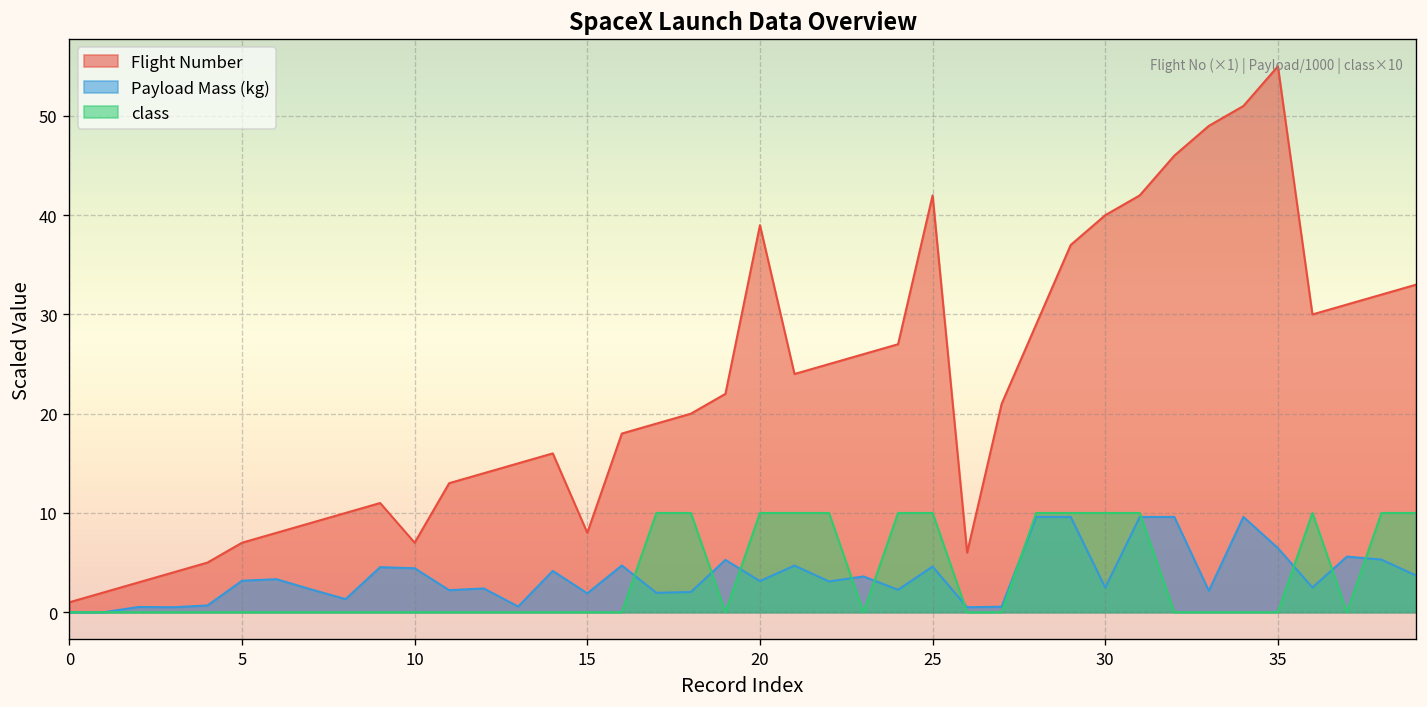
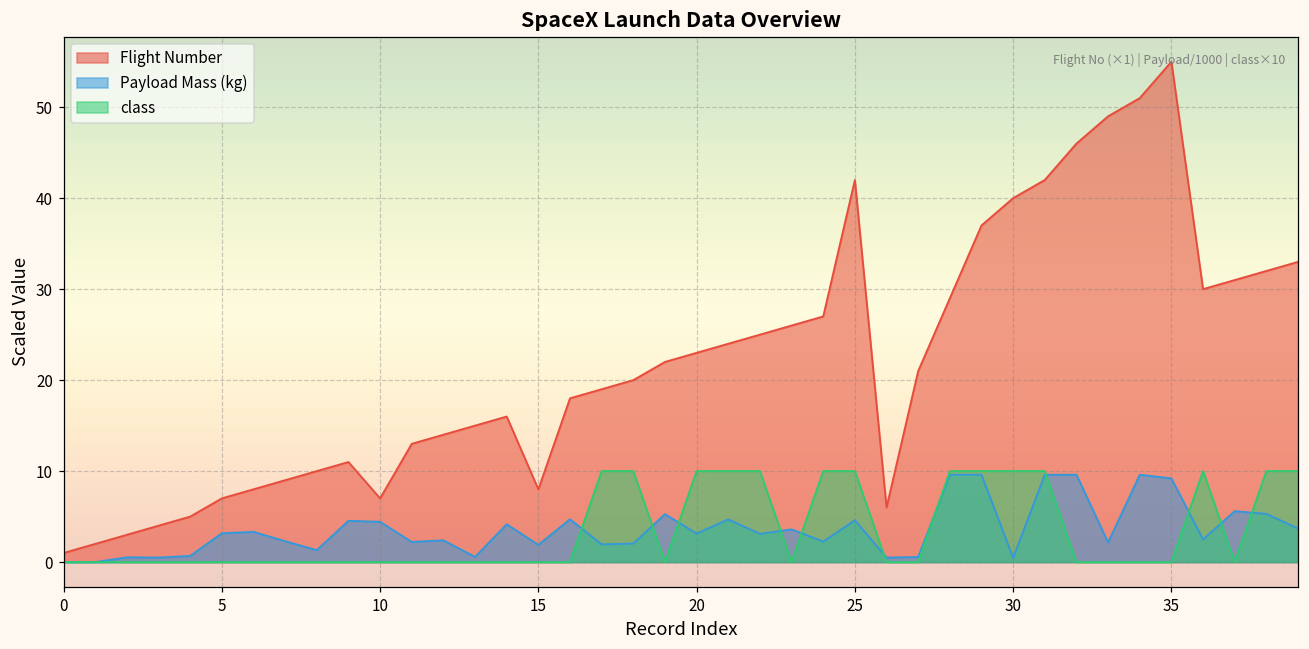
  {
    "Flight Number": {
      "0": 1,
      "5": 7,
      "10": 7,
      "15": 8,
-     "20": 39,
+     "20": 23,
      "25": 42,
      "30": 40
    },
    "Payload Mass (kg)": {
      "5": 3,
      "10": 4,
      "15": 2,
      "20": 3,
      "25": 5,
-     "30": 2,
-     "35": 6
+     "30": 0,
+     "35": 9
    },
    "class": {
      "5": 0,
      "10": 0,
      "15": 0,
      "20": 10,
      "25": 10,
      "30": 10,
      "35": 0
    }
  }
